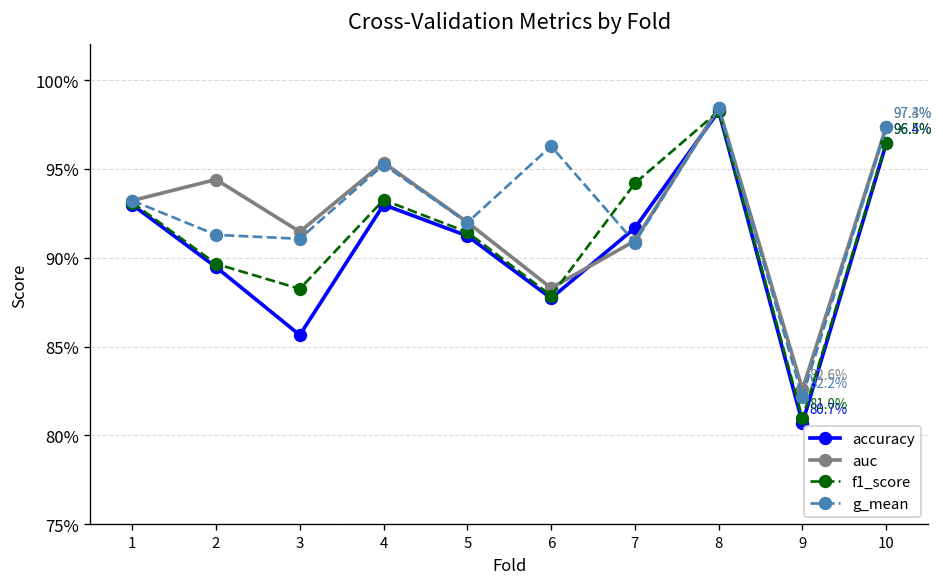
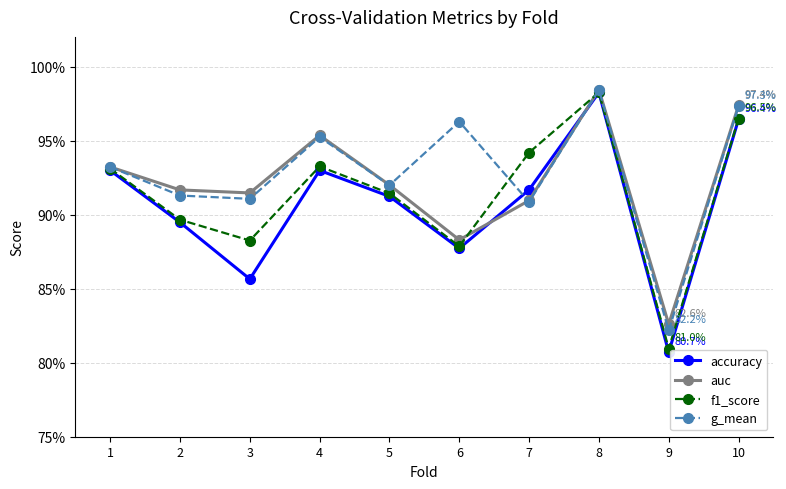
  {
    "accuracy": {
      "2": "89.5%",
      "3": "85.6%",
      "4": "93.0%",
      "5": "91.2%",
      "7": "91.7%"
    },
    "auc": {
-     "2": "94.4%",
+     "2": "91.7%",
      "3": "91.5%",
      "6": "88.3%"
    },
    "f1_score": {
      "2": "89.7%",
      "3": "88.2%",
      "4": "93.2%",
      "5": "91.4%",
      "7": "94.2%"
    },
    "g_mean": {
      "2": "91.3%",
      "3": "91.1%",
      "6": "96.3%"
    }
  }
